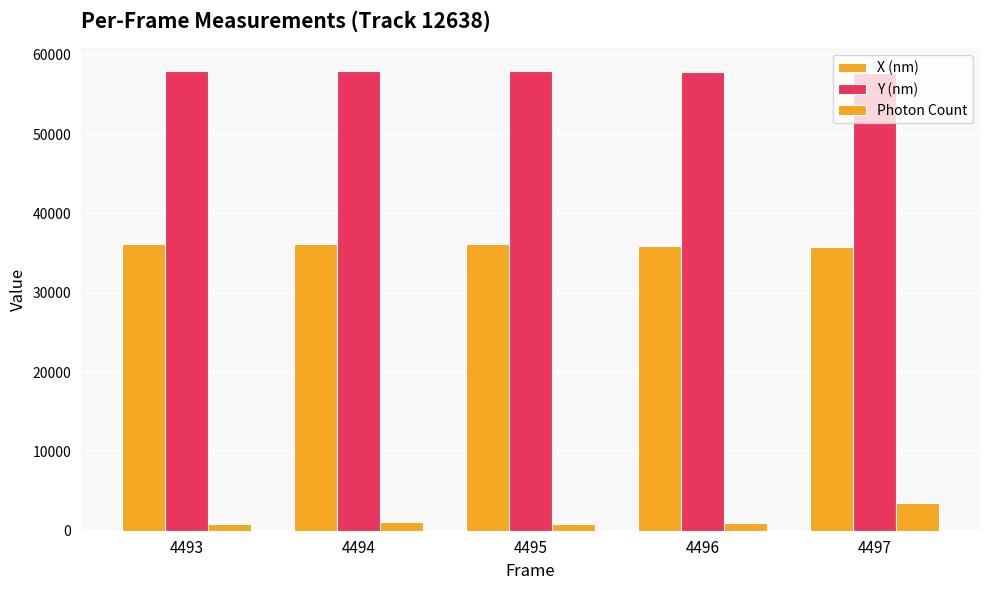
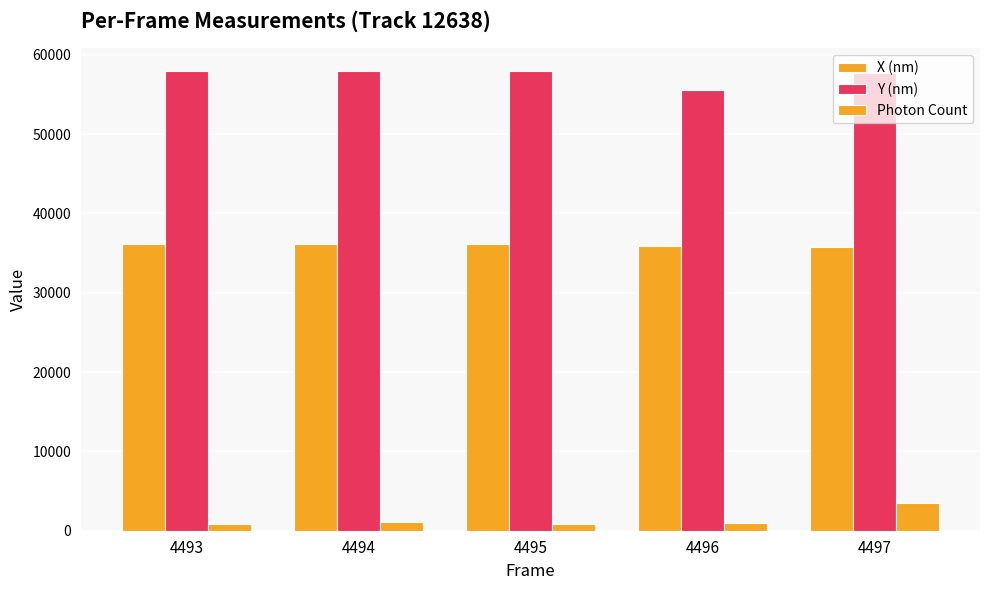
  {
    "Y (nm)": {
      "4493": 58000,
      "4494": 58000,
      "4495": 58000,
-     "4496": 58000
+     "4496": 56000
    }
  }
